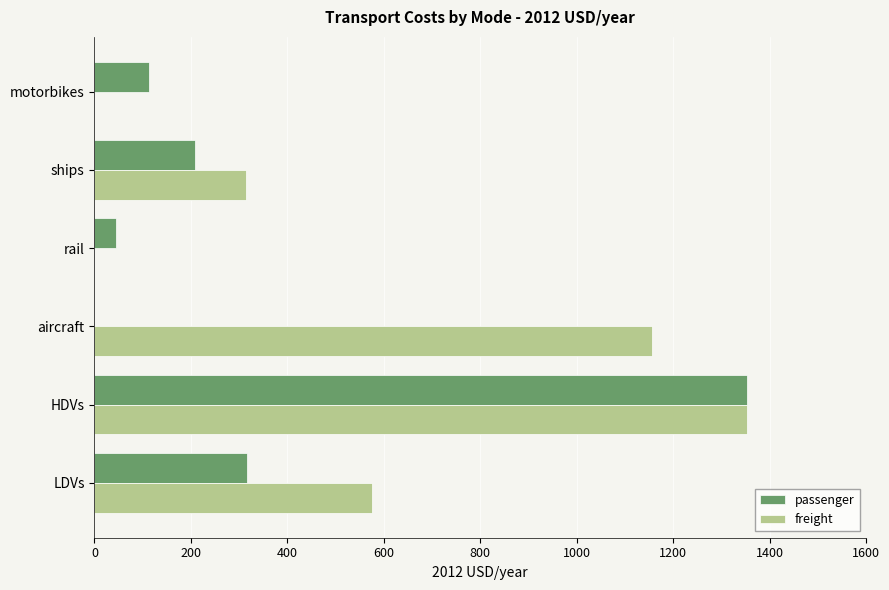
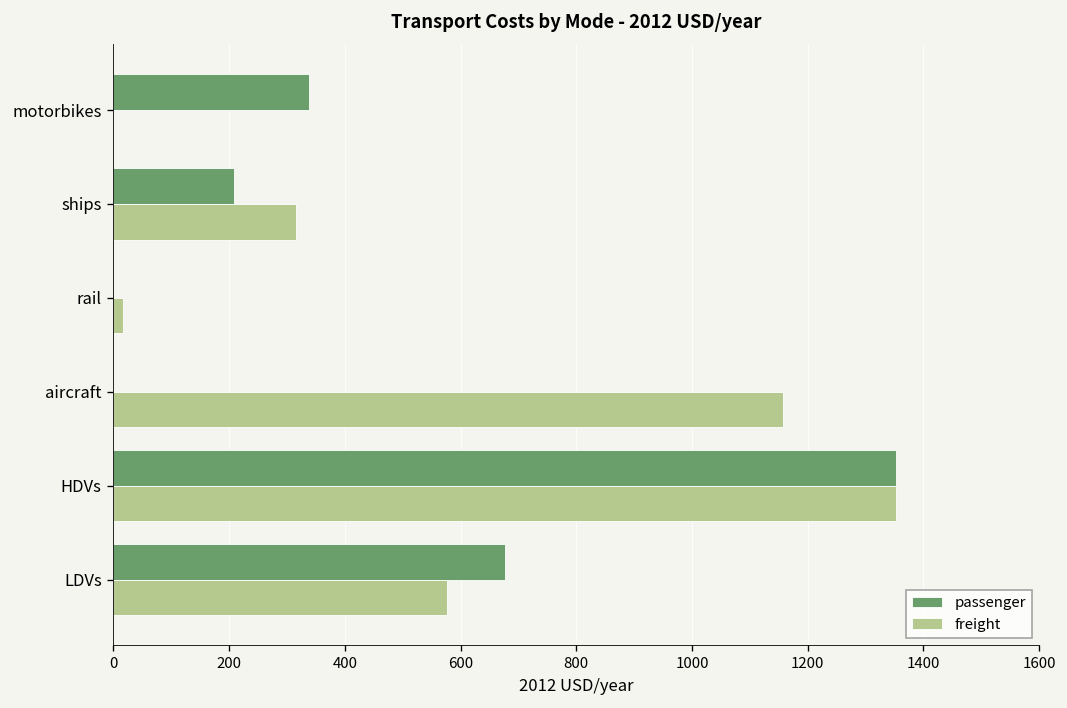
  {
    "passenger": {
-     "motorbikes": 110,
+     "motorbikes": 340,
      "ships": 210,
-     "rail": 40,
+     "rail": 0,
      "aircraft": 0,
      "HDVs": 1350,
-     "LDVs": 320
+     "LDVs": 680
    },
    "freight": {
      "motorbikes": 0,
      "ships": 320,
-     "rail": 0,
+     "rail": 20,
      "aircraft": 1160,
      "HDVs": 1350,
      "LDVs": 580
    }
  }
